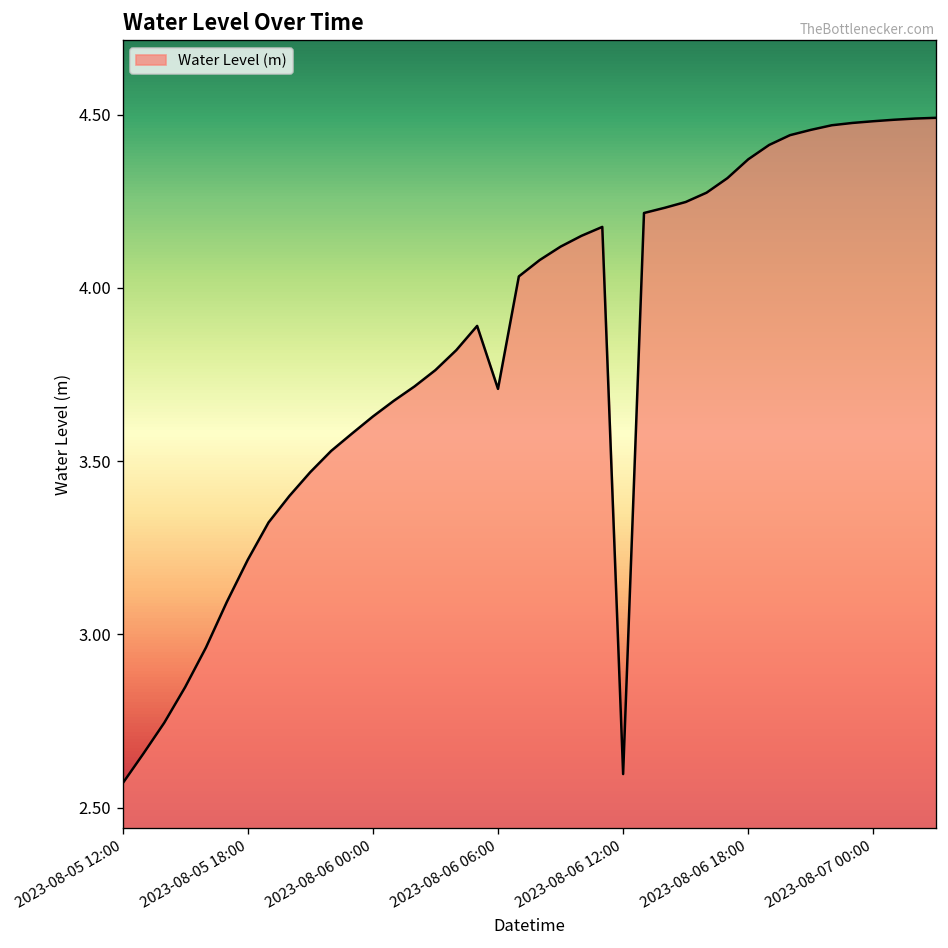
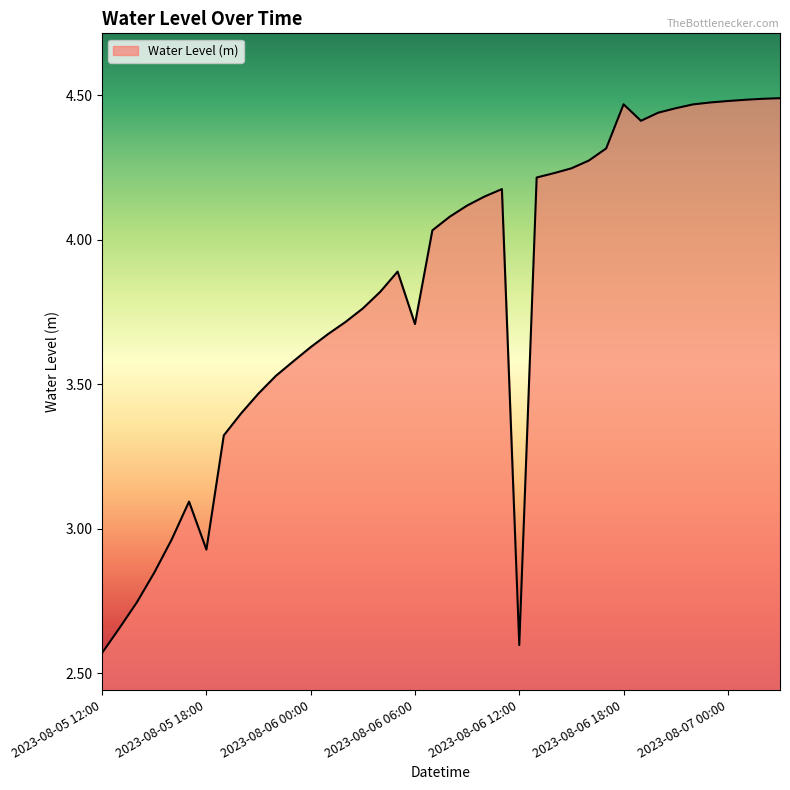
  {
    "2023-08-05 12:00": 2.57,
-   "2023-08-05 18:00": 3.22,
+   "2023-08-05 18:00": 2.93,
    "2023-08-06 00:00": 3.63,
    "2023-08-06 06:00": 3.71,
    "2023-08-06 12:00": 2.60,
-   "2023-08-06 18:00": 4.37,
+   "2023-08-06 18:00": 4.47,
    "2023-08-07 00:00": 4.48
  }
